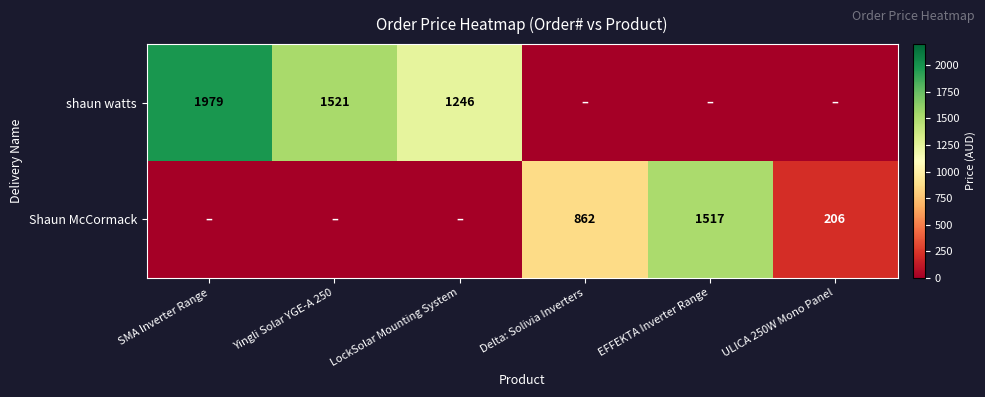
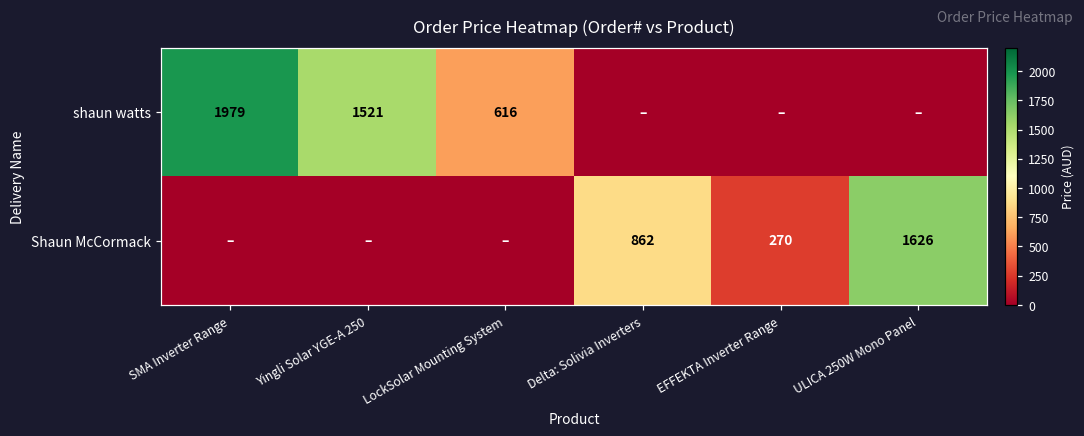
  {
    "shaun watts": {
      "SMA Inverter Range": 1979,
      "Yingli Solar YGE-A 250": 1521,
-     "LockSolar Mounting System": 1246
+     "LockSolar Mounting System": 616
    },
    "Shaun McCormack": {
      "Delta: Solivia Inverters": 862,
-     "EFFEKTA Inverter Range": 1517,
-     "ULICA 250W Mono Panel": 206
+     "EFFEKTA Inverter Range": 270,
+     "ULICA 250W Mono Panel": 1626
    }
  }
